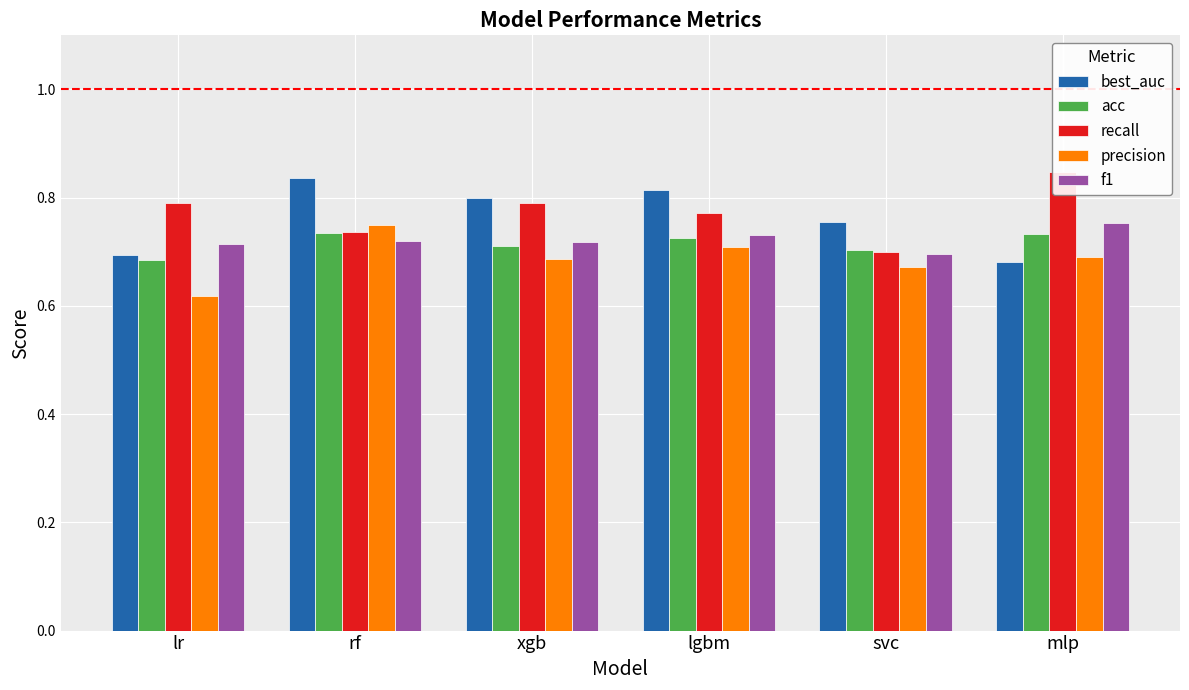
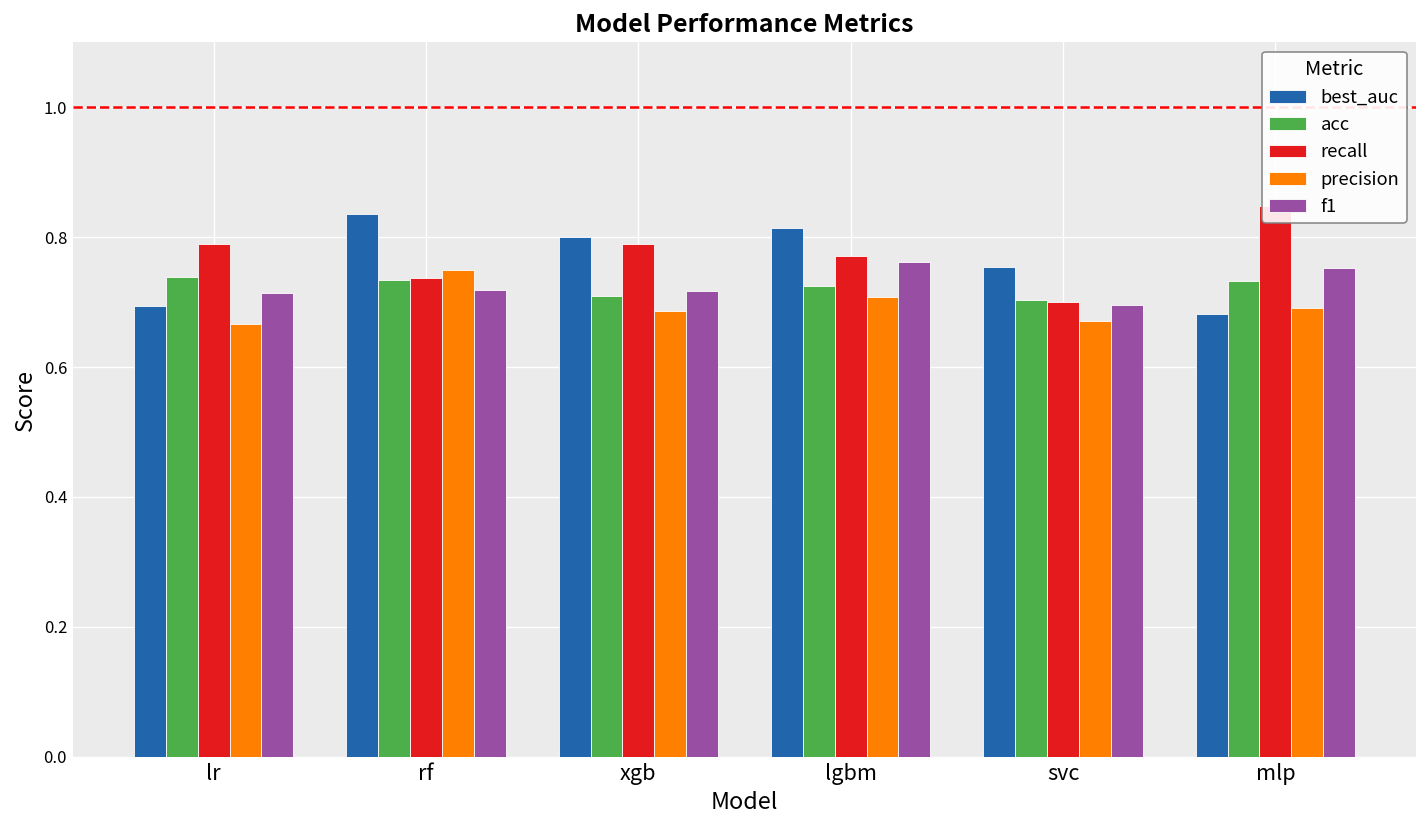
  {
    "best_auc": {
      "lr": 0.69,
      "rf": 0.84,
      "xgb": 0.80,
      "lgbm": 0.81,
      "svc": 0.75,
      "mlp": 0.68
    },
    "acc": {
-     "lr": 0.68,
+     "lr": 0.74,
      "rf": 0.73,
      "xgb": 0.71,
      "lgbm": 0.73,
      "svc": 0.70,
      "mlp": 0.73
    },
    "recall": {
      "lr": 0.79,
      "rf": 0.74,
      "xgb": 0.79,
      "lgbm": 0.77,
      "svc": 0.70
    },
    "precision": {
-     "lr": 0.62,
+     "lr": 0.67,
      "rf": 0.75,
      "xgb": 0.69,
      "lgbm": 0.71,
      "svc": 0.67,
      "mlp": 0.69
    },
    "f1": {
      "lr": 0.71,
      "rf": 0.72,
      "xgb": 0.72,
-     "lgbm": 0.73,
+     "lgbm": 0.76,
      "svc": 0.70,
      "mlp": 0.75
    }
  }
